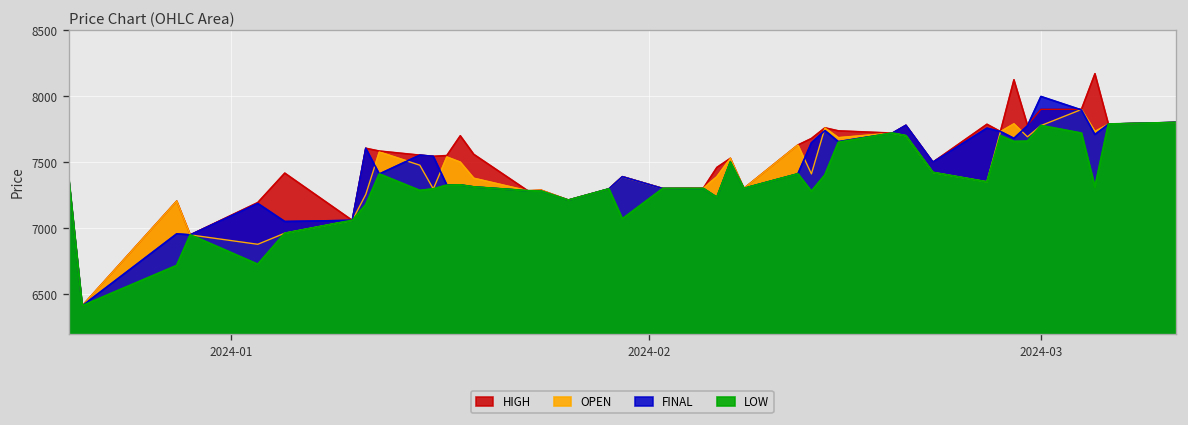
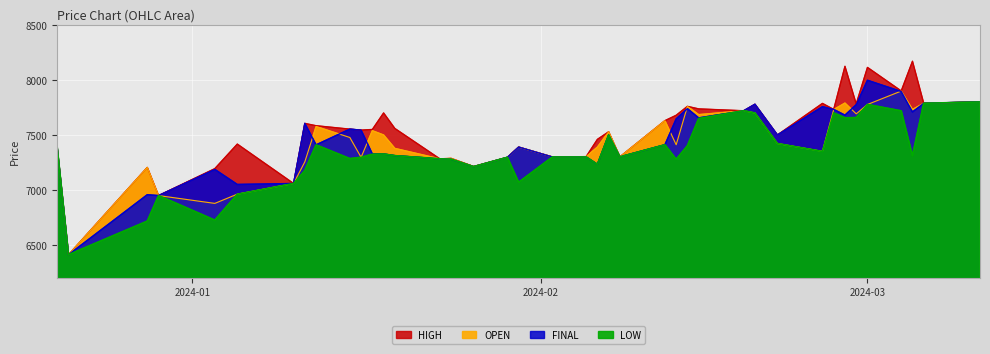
  {
    "HIGH": {
-     "2024-03": 7900
+     "2024-03": 8110
    },
    "FINAL": {
      "2024-03": 8000
    }
  }
